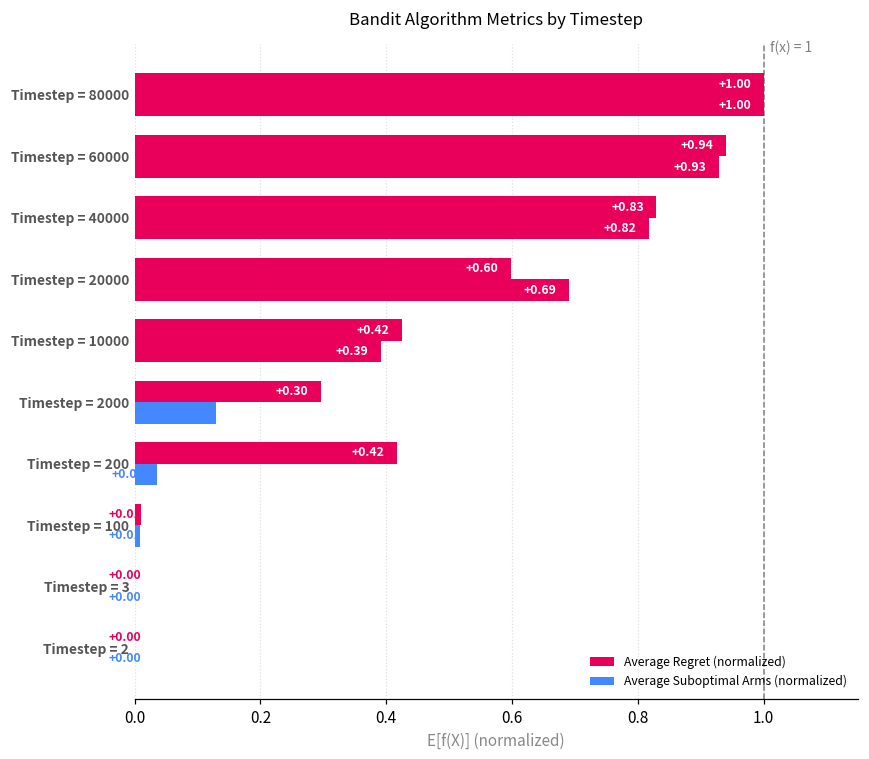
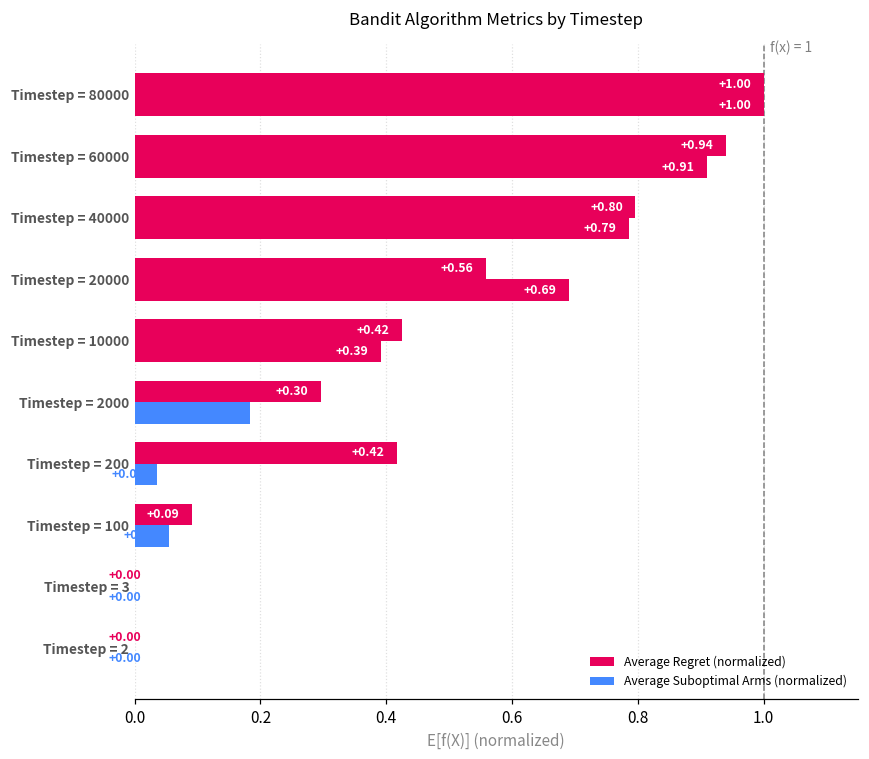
  {
    "Average Regret (normalized)": {
      "Timestep = 80000": "+1.00",
      "Timestep = 60000": "+0.94",
-     "Timestep = 40000": "+0.83",
-     "Timestep = 20000": "+0.60",
+     "Timestep = 40000": "+0.80",
+     "Timestep = 20000": "+0.56",
      "Timestep = 10000": "+0.42",
      "Timestep = 2000": "+0.30",
      "Timestep = 200": "+0.42",
-     "Timestep = 100": "+0.01",
+     "Timestep = 100": "+0.09",
      "Timestep = 3": "+0.00",
      "Timestep = 2": "+0.00"
    },
    "Average Suboptimal Arms (normalized)": {
      "Timestep = 80000": "+1.00",
-     "Timestep = 60000": "+0.93",
-     "Timestep = 40000": "+0.82",
+     "Timestep = 60000": "+0.91",
+     "Timestep = 40000": "+0.79",
      "Timestep = 20000": "+0.69",
      "Timestep = 10000": "+0.39",
-     "Timestep = 2000": "0.13",
+     "Timestep = 2000": "0.18",
      "Timestep = 200": "+0.03",
-     "Timestep = 100": "0.01",
+     "Timestep = 100": "0.05",
      "Timestep = 3": "+0.00",
      "Timestep = 2": "+0.00"
    }
  }
